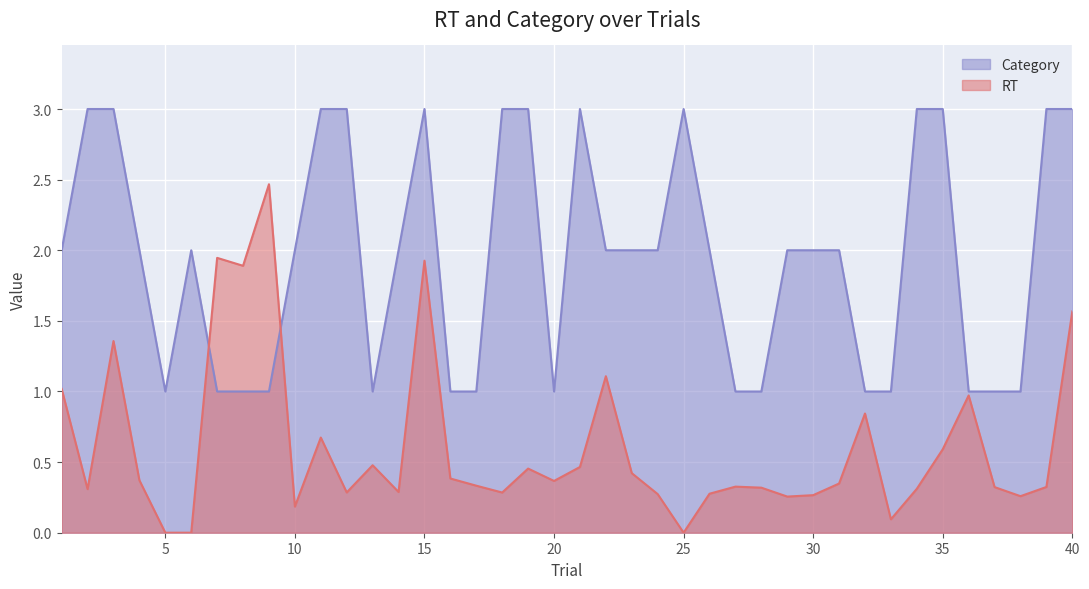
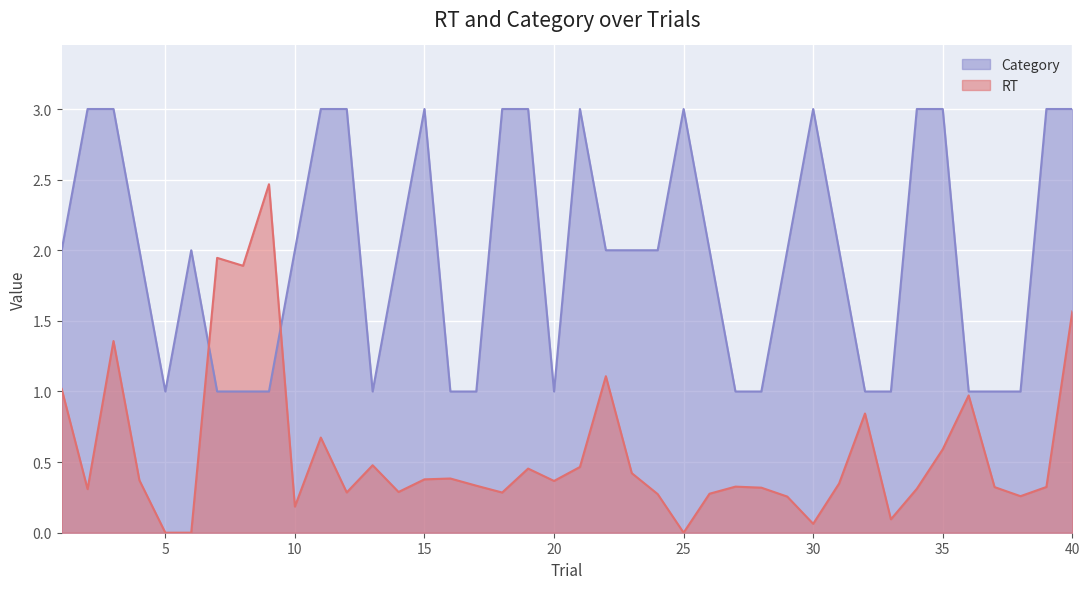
  {
    "Category": {
      "5": 1,
      "10": 2,
      "15": 3,
      "20": 1,
      "25": 3,
-     "30": 2,
+     "30": 3,
      "35": 3,
      "40": 3
    },
    "RT": {
      "5": 0.00,
      "10": 0.19,
-     "15": 1.93,
+     "15": 0.38,
      "20": 0.37,
      "25": 0.00,
-     "30": 0.27,
+     "30": 0.06,
      "35": 0.59,
      "40": 1.57
    }
  }
